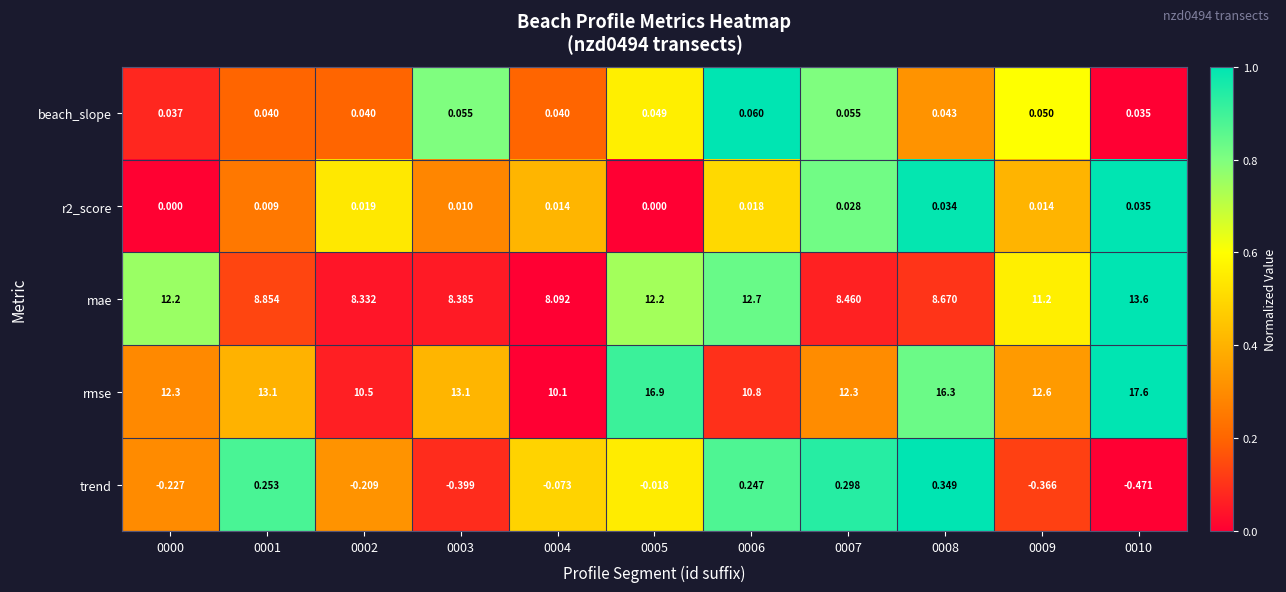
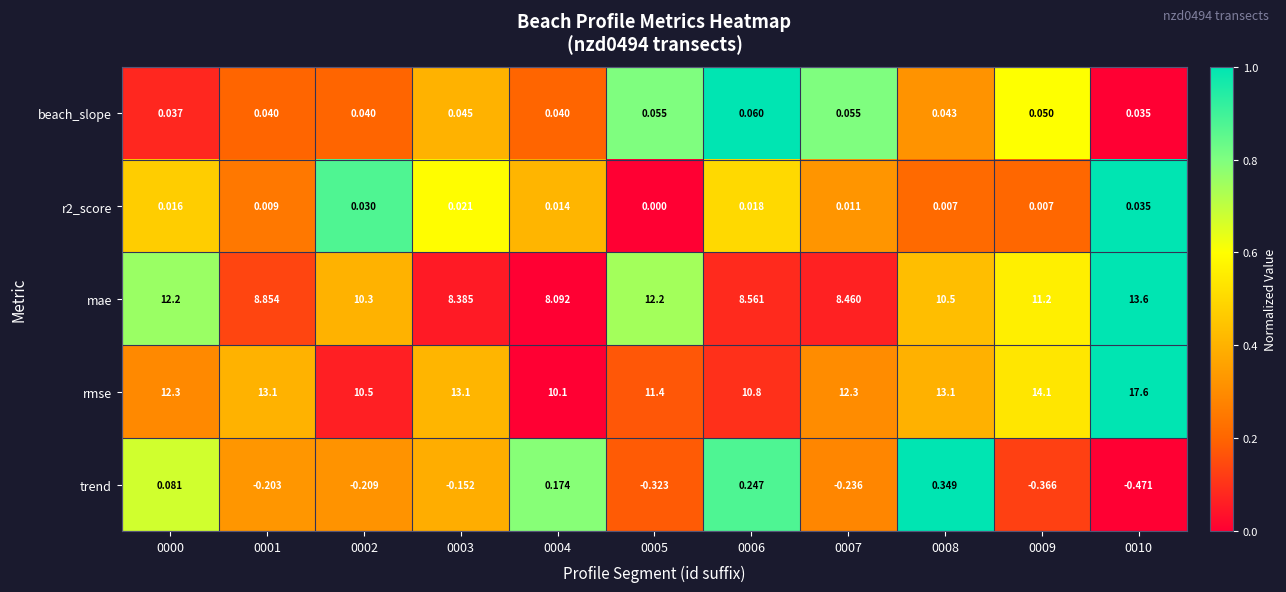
  {
    "beach_slope": {
      "0000": 0.037,
      "0001": 0.040,
      "0002": 0.040,
-     "0003": 0.055,
+     "0003": 0.045,
      "0004": 0.040,
-     "0005": 0.049,
+     "0005": 0.055,
      "0006": 0.060,
      "0007": 0.055,
      "0008": 0.043,
      "0009": 0.050,
      "0010": 0.035
    },
    "r2_score": {
-     "0000": 0.000,
+     "0000": 0.016,
      "0001": 0.009,
-     "0002": 0.019,
-     "0003": 0.010,
+     "0002": 0.030,
+     "0003": 0.021,
      "0004": 0.014,
      "0005": 0.000,
      "0006": 0.018,
-     "0007": 0.028,
-     "0008": 0.034,
-     "0009": 0.014,
+     "0007": 0.011,
+     "0008": 0.007,
+     "0009": 0.007,
      "0010": 0.035
    },
    "mae": {
      "0000": 12.2,
      "0001": 8.854,
-     "0002": 8.332,
+     "0002": 10.3,
      "0003": 8.385,
      "0004": 8.092,
      "0005": 12.2,
-     "0006": 12.7,
+     "0006": 8.561,
      "0007": 8.460,
-     "0008": 8.670,
+     "0008": 10.5,
      "0009": 11.2,
      "0010": 13.6
    },
    "rmse": {
      "0000": 12.3,
      "0001": 13.1,
      "0002": 10.5,
      "0003": 13.1,
      "0004": 10.1,
-     "0005": 16.9,
+     "0005": 11.4,
      "0006": 10.8,
      "0007": 12.3,
-     "0008": 16.3,
-     "0009": 12.6,
+     "0008": 13.1,
+     "0009": 14.1,
      "0010": 17.6
    },
    "trend": {
-     "0000": -0.227,
-     "0001": 0.253,
+     "0000": 0.081,
+     "0001": -0.203,
      "0002": -0.209,
-     "0003": -0.399,
-     "0004": -0.073,
-     "0005": -0.018,
+     "0003": -0.152,
+     "0004": 0.174,
+     "0005": -0.323,
      "0006": 0.247,
-     "0007": 0.298,
+     "0007": -0.236,
      "0008": 0.349,
      "0009": -0.366,
      "0010": -0.471
    }
  }
